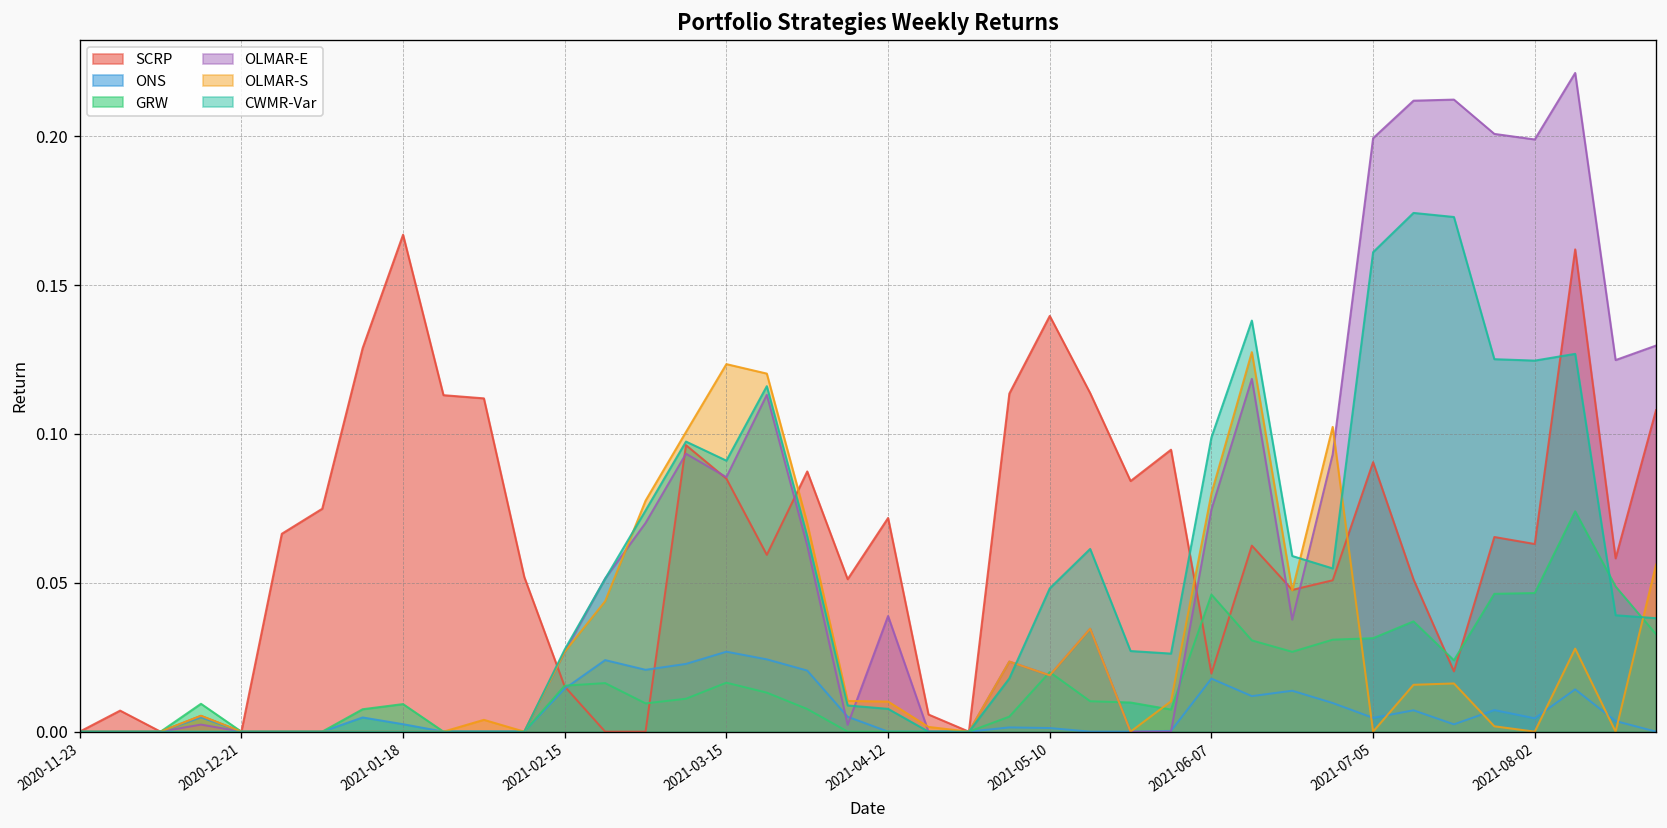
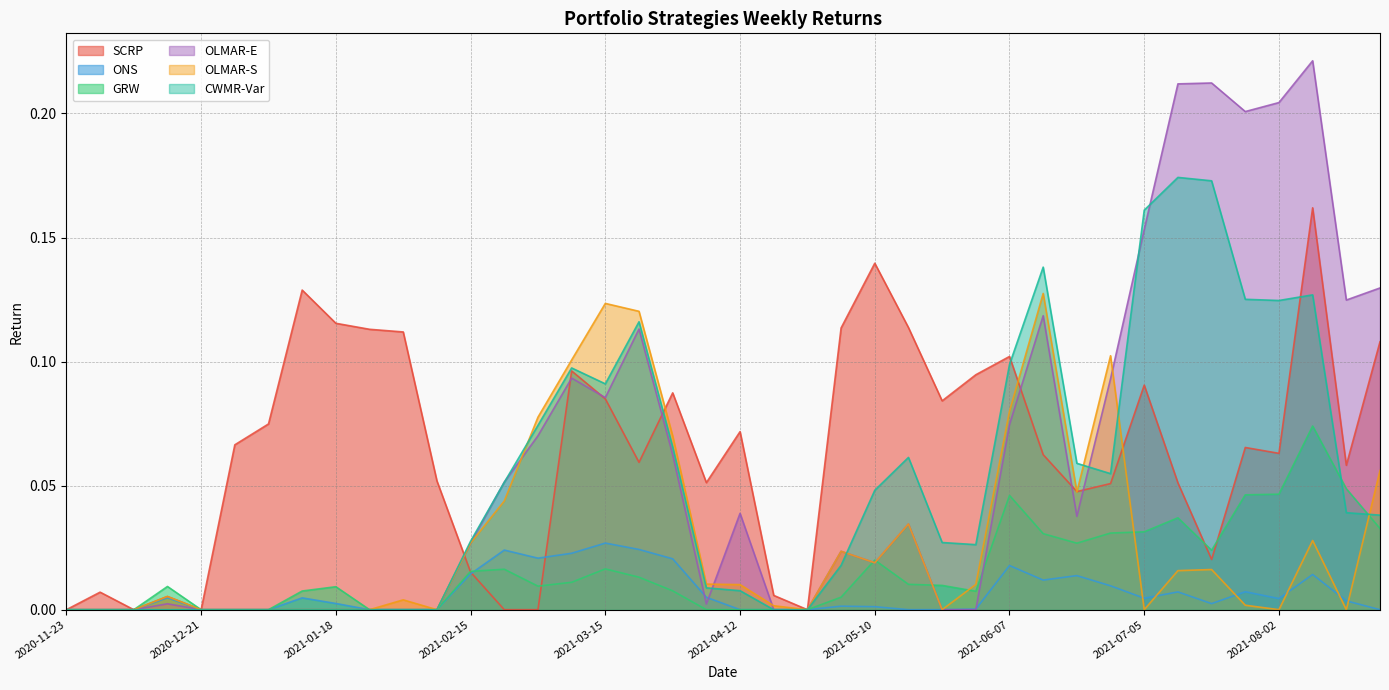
  {
    "SCRP": {
-     "2021-01-18": 0.167,
+     "2021-01-18": 0.115,
      "2021-04-12": 0.072,
      "2021-05-10": 0.140,
-     "2021-06-07": 0.020,
+     "2021-06-07": 0.102,
      "2021-07-05": 0.091,
      "2021-08-02": 0.063
    },
    "OLMAR-E": {
      "2021-04-12": 0.039,
      "2021-06-07": 0.075,
-     "2021-07-05": 0.199,
-     "2021-08-02": 0.199
+     "2021-07-05": 0.153,
+     "2021-08-02": 0.204
    },
    "OLMAR-S": {
      "2021-03-15": 0.123,
      "2021-04-12": 0.010,
      "2021-06-07": 0.080,
      "2021-07-05": 0.000,
      "2021-08-02": 0.000
    }
  }
